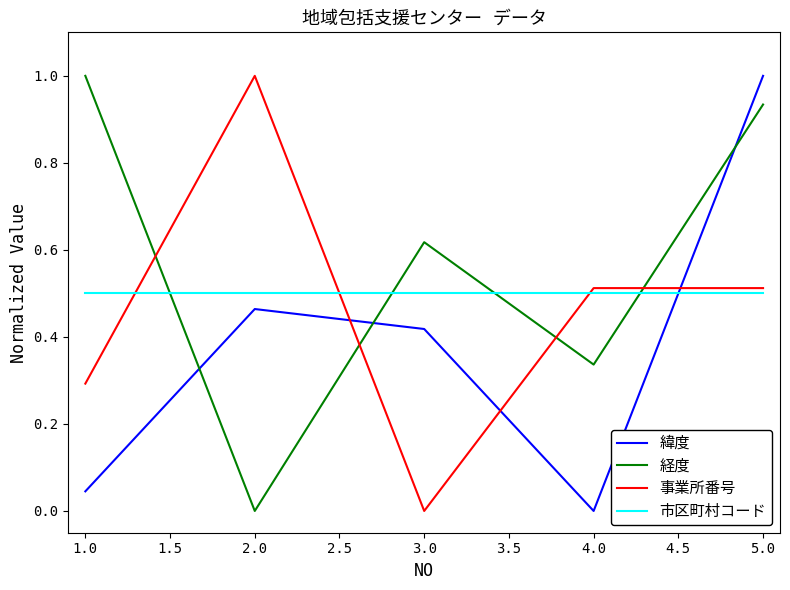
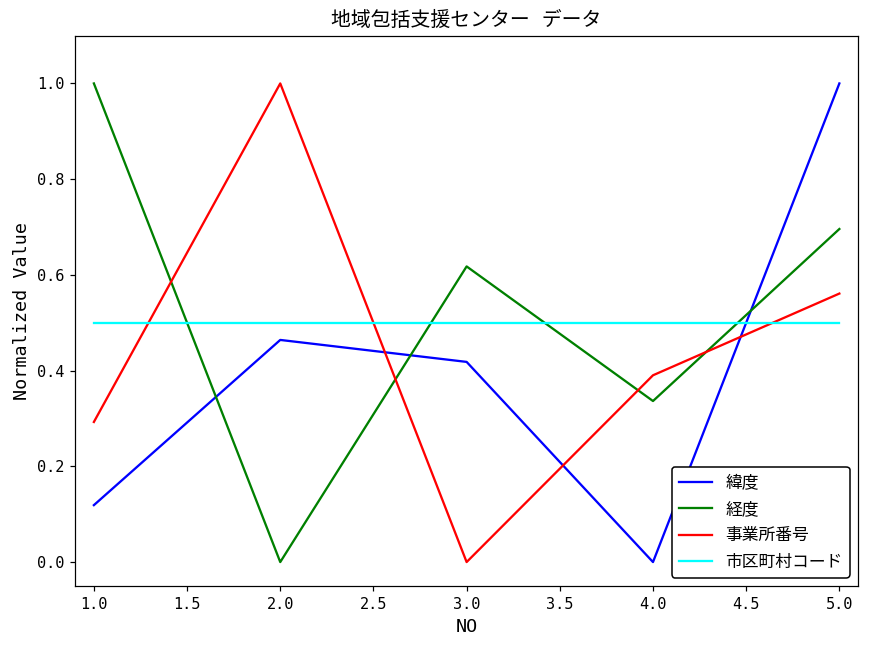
  {
    "緯度": {
-     "1.0": 0.05,
+     "1.0": 0.12,
      "2.0": 0.46,
      "3.0": 0.42,
      "4.0": 0.00,
      "5.0": 1.00
    },
    "経度": {
      "1.0": 1.00,
      "2.0": 0.00,
      "3.0": 0.62,
      "4.0": 0.34,
-     "5.0": 0.93
+     "5.0": 0.70
    },
    "事業所番号": {
      "1.0": 0.29,
      "2.0": 1.00,
      "3.0": 0.00,
-     "4.0": 0.51,
-     "5.0": 0.51
+     "4.0": 0.39,
+     "5.0": 0.56
    },
    "市区町村コード": {
      "1.0": 0.50,
      "2.0": 0.50,
      "3.0": 0.50,
      "4.0": 0.50,
      "5.0": 0.50
    }
  }
